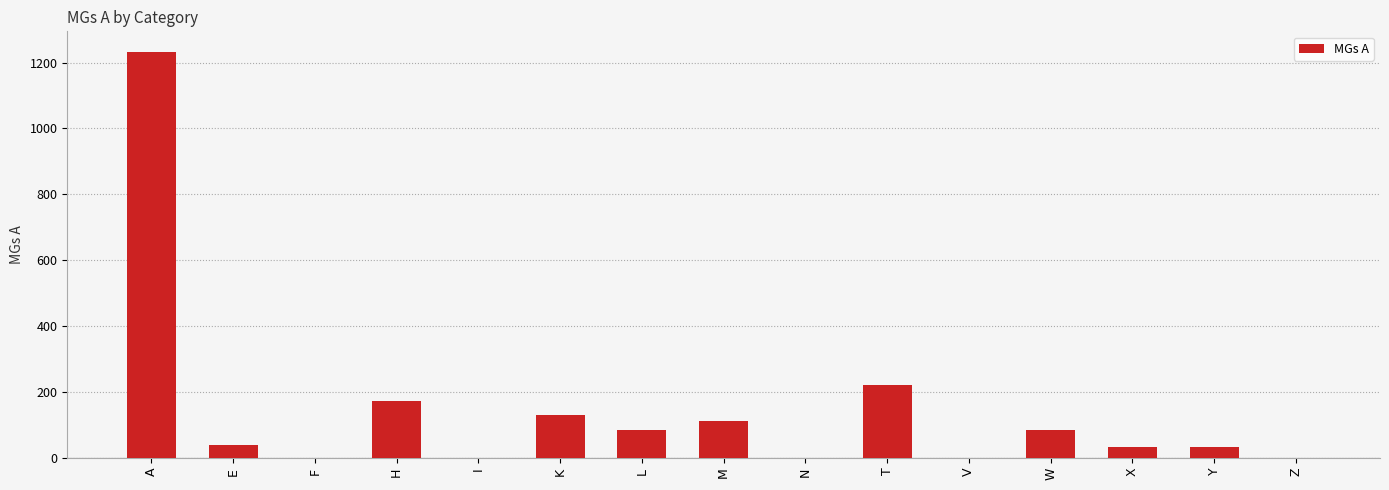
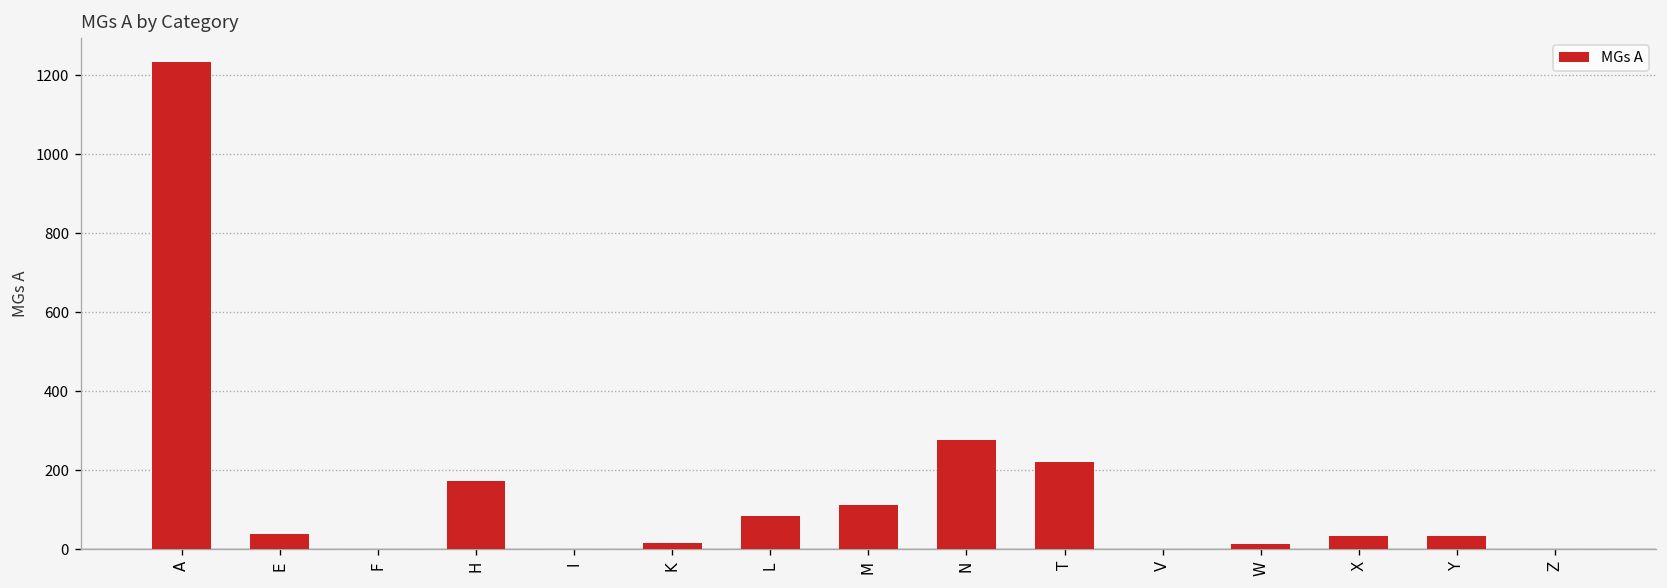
  {
    "A": 1230,
    "E": 40,
    "F": 0,
    "H": 170,
    "I": 0,
-   "K": 130,
+   "K": 20,
    "L": 90,
    "M": 110,
-   "N": 0,
+   "N": 280,
    "T": 220,
    "V": 0,
-   "W": 90,
+   "W": 10,
    "X": 30,
    "Y": 30,
    "Z": 0
  }
